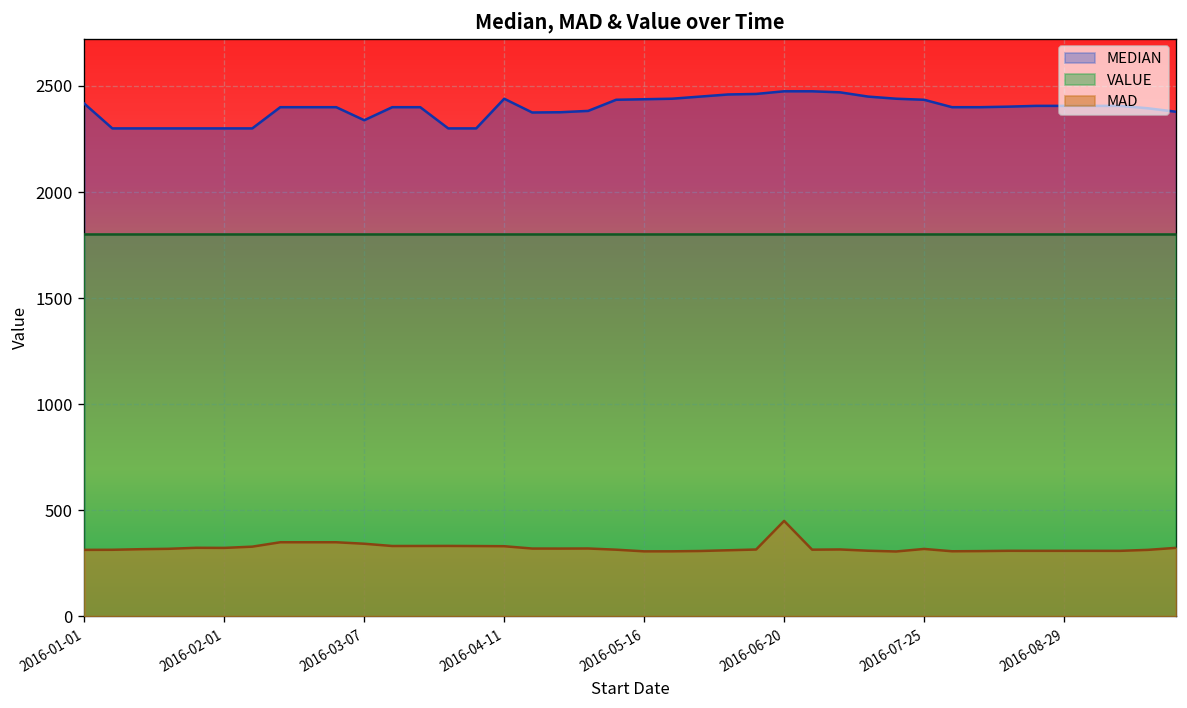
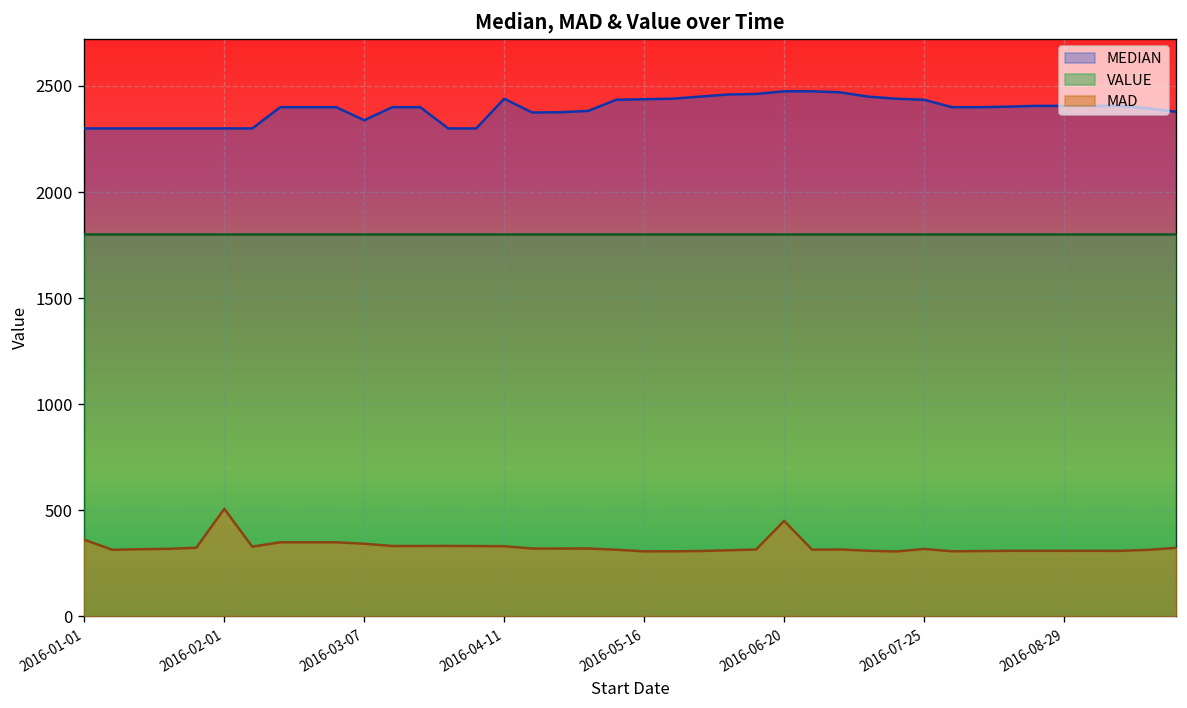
  {
    "MEDIAN": {
-     "2016-01-01": 2420,
+     "2016-01-01": 2300,
      "2016-02-01": 2300,
      "2016-03-07": 2340,
      "2016-04-11": 2440,
      "2016-05-16": 2440,
      "2016-06-20": 2480,
      "2016-07-25": 2440
    },
    "VALUE": {
      "2016-01-01": 1800,
      "2016-02-01": 1800,
      "2016-03-07": 1800,
      "2016-04-11": 1800,
      "2016-05-16": 1800,
      "2016-06-20": 1800,
      "2016-07-25": 1800,
      "2016-08-29": 1800
    },
    "MAD": {
-     "2016-01-01": 310,
-     "2016-02-01": 320,
+     "2016-01-01": 360,
+     "2016-02-01": 510,
      "2016-03-07": 340,
      "2016-04-11": 330,
      "2016-05-16": 310,
      "2016-06-20": 450,
      "2016-07-25": 320,
      "2016-08-29": 310
    }
  }
